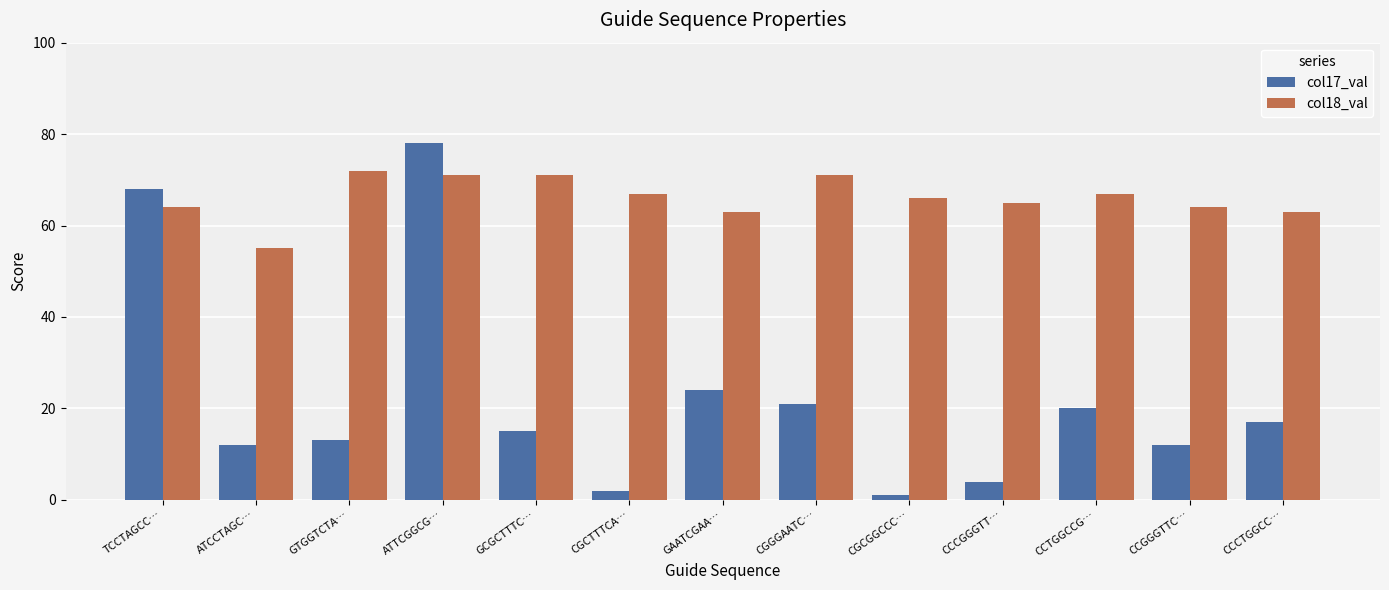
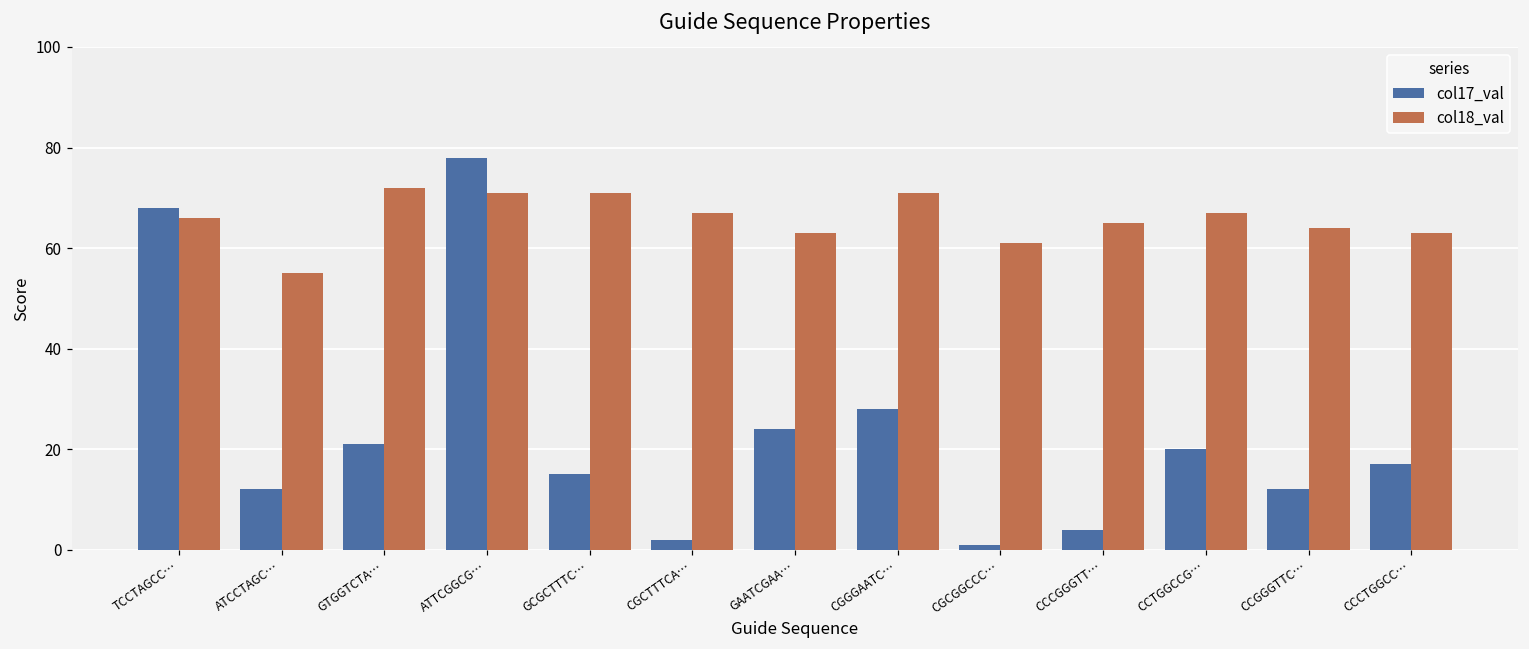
  {
    "col17_val": {
      "TCCTAGCC…": 68,
      "ATCCTAGC…": 12,
-     "GTGGTCTA…": 13,
+     "GTGGTCTA…": 21,
      "ATTCGGCG…": 78,
      "GCGCTTTC…": 15,
      "CGCTTTCA…": 2,
      "GAATCGAA…": 24,
-     "CGGGAATC…": 21,
+     "CGGGAATC…": 28,
      "CGCGGCCC…": 1,
      "CCCGGGTT…": 4,
      "CCTGGCCG…": 20,
      "CCGGGTTC…": 12,
      "CCCTGGCC…": 17
    },
    "col18_val": {
-     "TCCTAGCC…": 64,
+     "TCCTAGCC…": 66,
      "ATCCTAGC…": 55,
      "GTGGTCTA…": 72,
      "ATTCGGCG…": 71,
      "GCGCTTTC…": 71,
      "CGCTTTCA…": 67,
      "GAATCGAA…": 63,
      "CGGGAATC…": 71,
-     "CGCGGCCC…": 66,
+     "CGCGGCCC…": 61,
      "CCCGGGTT…": 65,
      "CCTGGCCG…": 67,
      "CCGGGTTC…": 64,
      "CCCTGGCC…": 63
    }
  }
